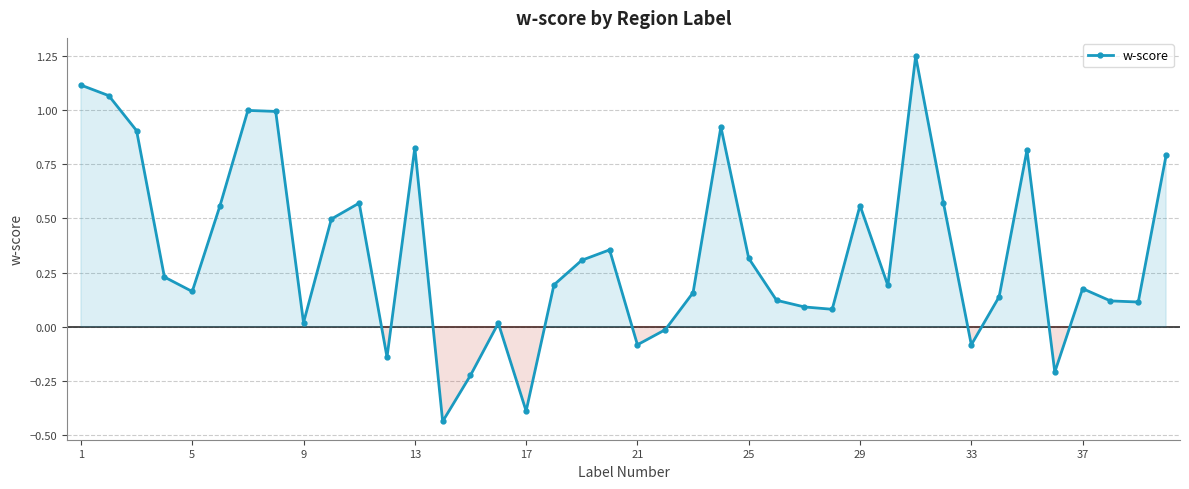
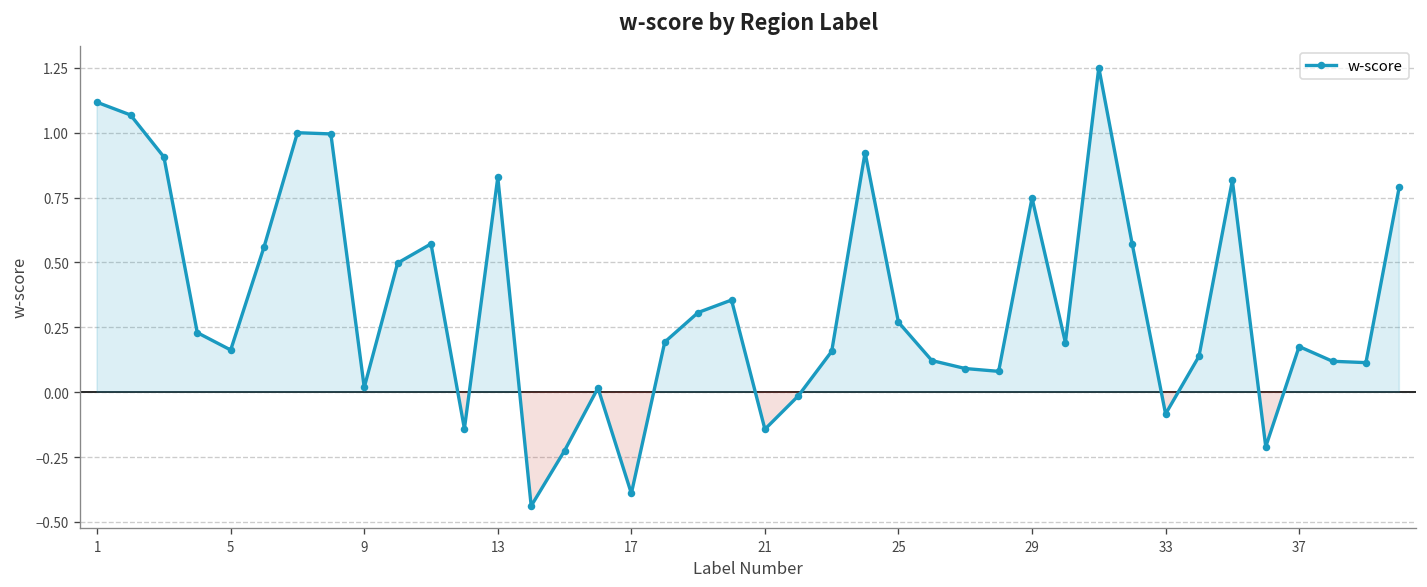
  {
    "1": 1.12,
    "5": 0.16,
    "9": 0.02,
    "13": 0.83,
    "17": -0.39,
-   "21": -0.08,
-   "25": 0.32,
-   "29": 0.56,
+   "21": -0.14,
+   "25": 0.27,
+   "29": 0.75,
    "33": -0.08,
    "37": 0.18
  }
